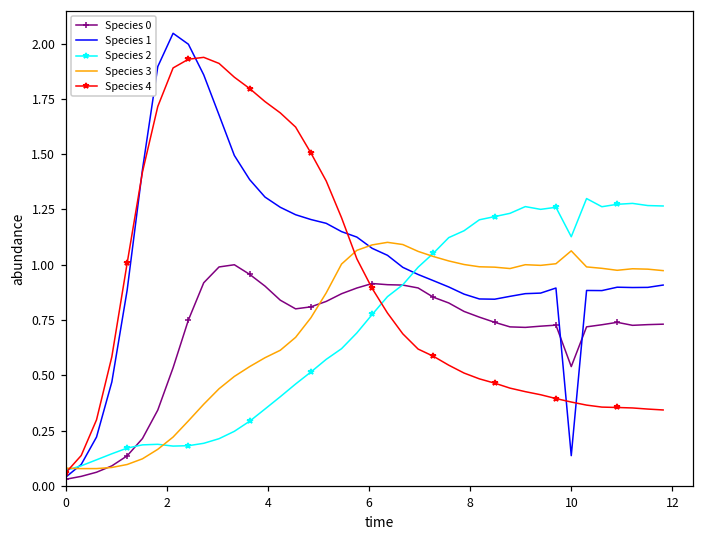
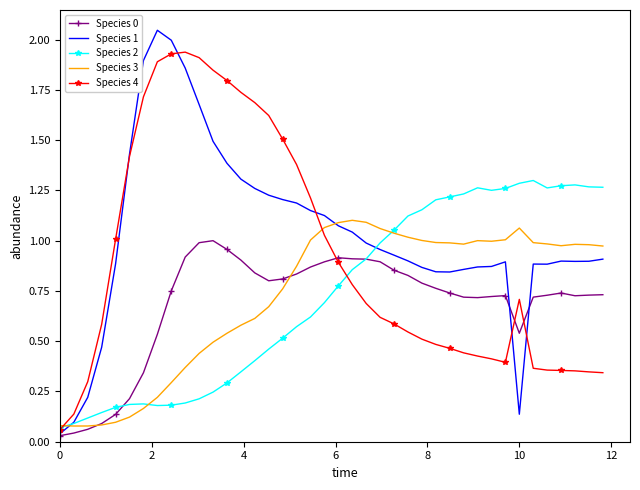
  {
    "Species 0": {
      "10": 0.54
    },
    "Species 1": {
      "10": 0.14
    },
    "Species 2": {
-     "10": 1.13
+     "10": 1.29
    },
    "Species 3": {
      "10": 1.06
    },
    "Species 4": {
-     "10": 0.38
+     "10": 0.71
    }
  }
